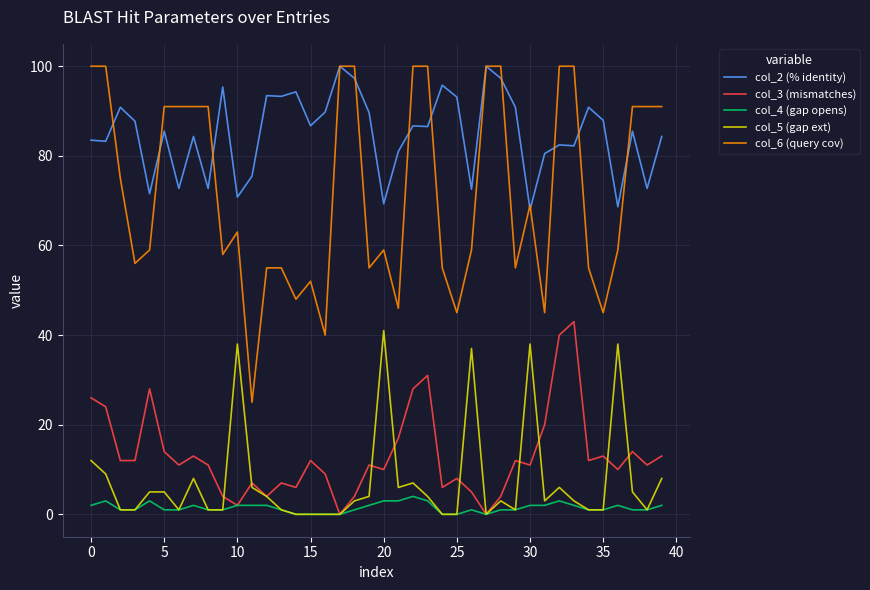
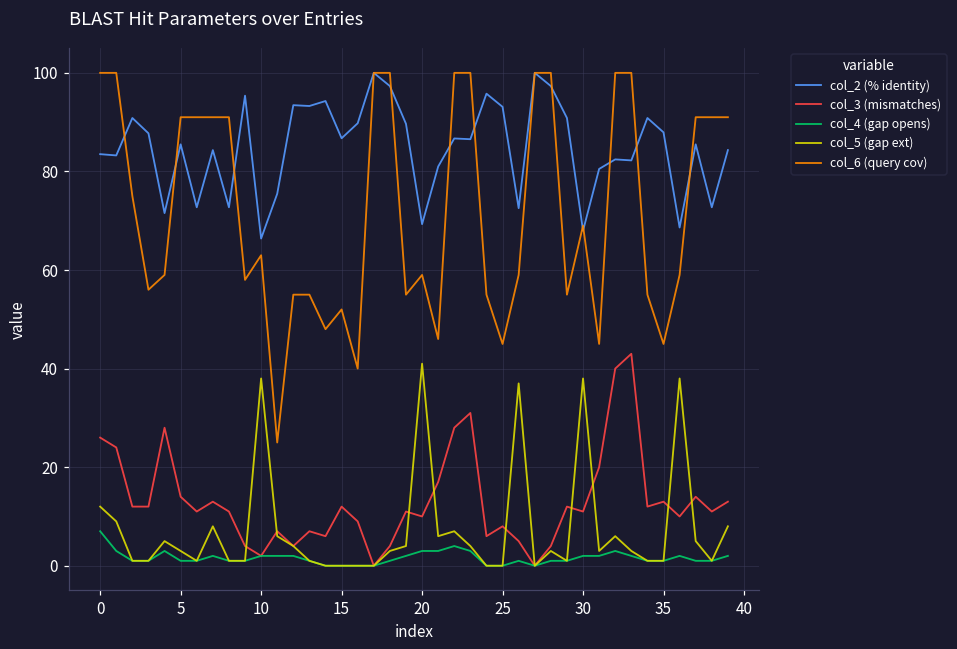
  {
    "col_2 (% identity)": {
      "0": 84,
      "5": 85,
-     "10": 71,
+     "10": 66,
      "15": 87,
      "20": 69,
      "25": 93,
      "30": 68,
      "35": 88
    },
    "col_3 (mismatches)": {
      "0": 26,
      "5": 14,
      "15": 12,
      "20": 10,
      "25": 8,
      "30": 11,
      "35": 13
    },
    "col_4 (gap opens)": {
-     "0": 2,
+     "0": 7,
      "5": 1,
      "20": 3,
      "30": 2
    },
    "col_5 (gap ext)": {
      "0": 12,
-     "5": 5,
+     "5": 3,
      "10": 38,
      "20": 41,
      "30": 38
    },
    "col_6 (query cov)": {
      "0": 100,
      "5": 91,
      "10": 63,
      "15": 52,
      "20": 59,
      "25": 45,
      "30": 69,
      "35": 45
    }
  }
